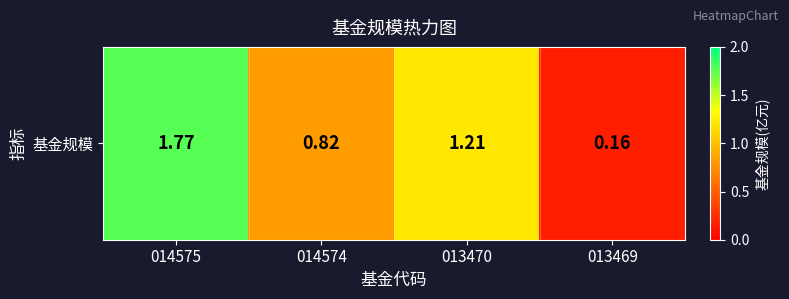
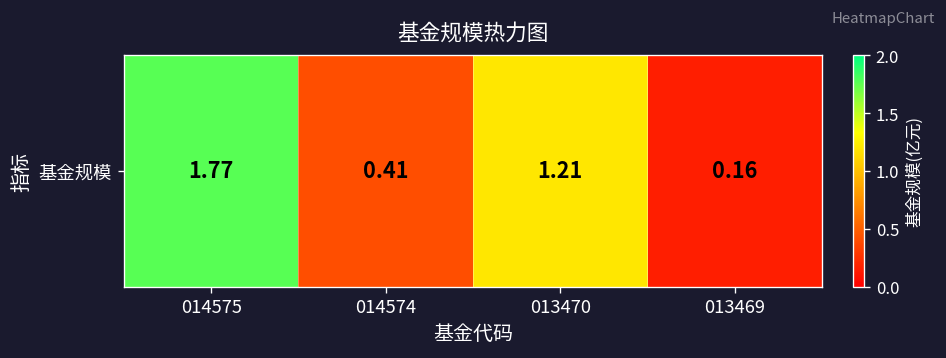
  {
    "基金规模": {
      "014575": 1.77,
-     "014574": 0.82,
+     "014574": 0.41,
      "013470": 1.21,
      "013469": 0.16
    }
  }
